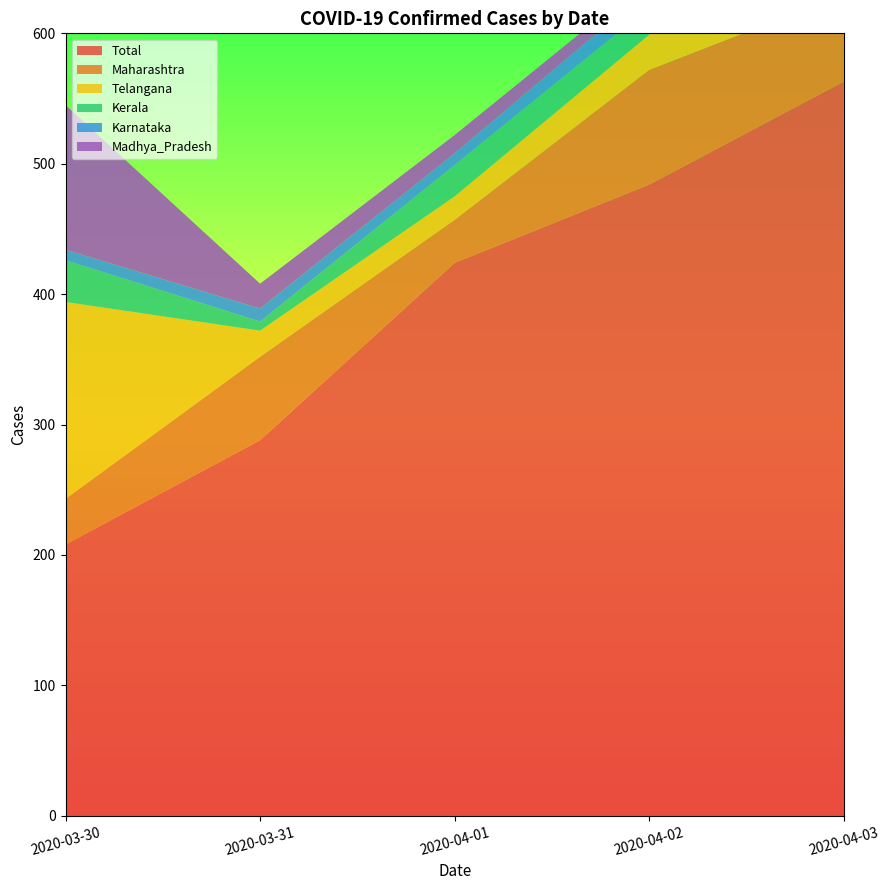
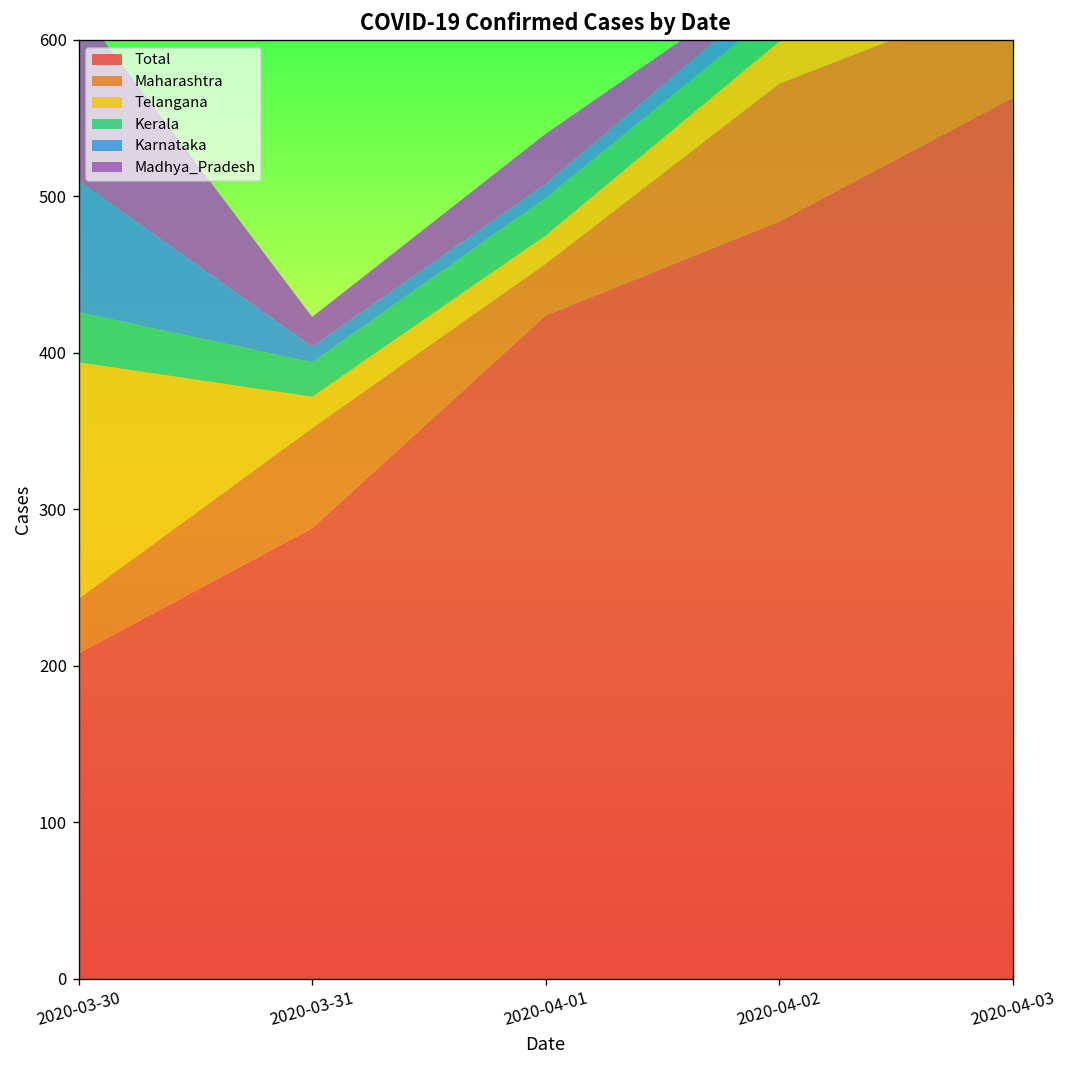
  {
    "Telangana": {
      "2020-03-30": 151,
      "2020-03-31": 20,
      "2020-04-01": 18,
      "2020-04-02": 27
    },
    "Kerala": {
      "2020-03-30": 32,
-     "2020-03-31": 7,
+     "2020-03-31": 22,
      "2020-04-01": 24
    },
    "Karnataka": {
-     "2020-03-30": 8,
+     "2020-03-30": 84,
      "2020-03-31": 10,
      "2020-04-01": 9
    },
    "Madhya_Pradesh": {
      "2020-03-31": 19,
-     "2020-04-01": 14
+     "2020-04-01": 32
    }
  }
